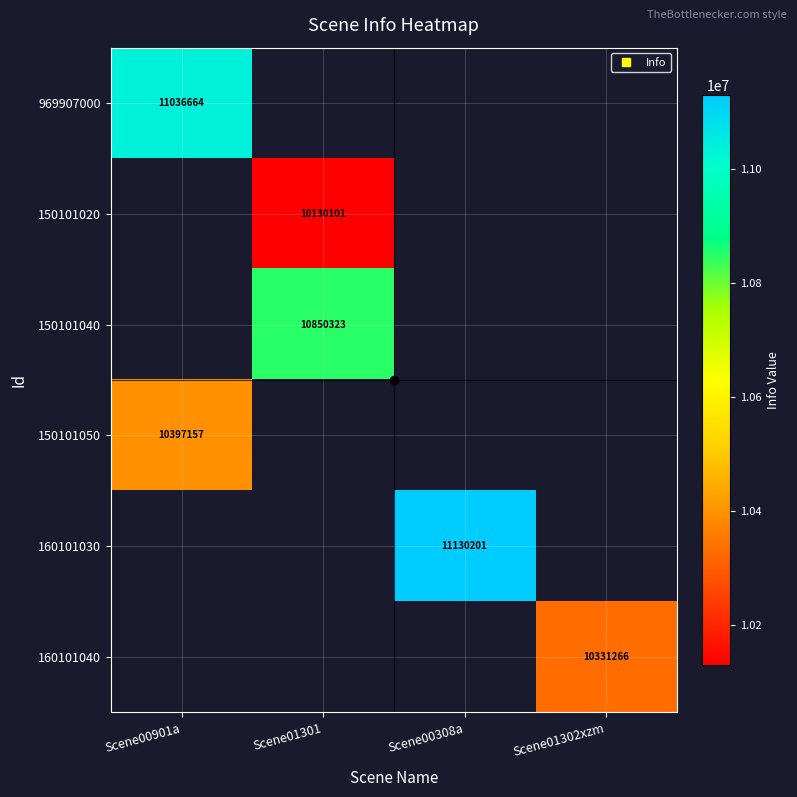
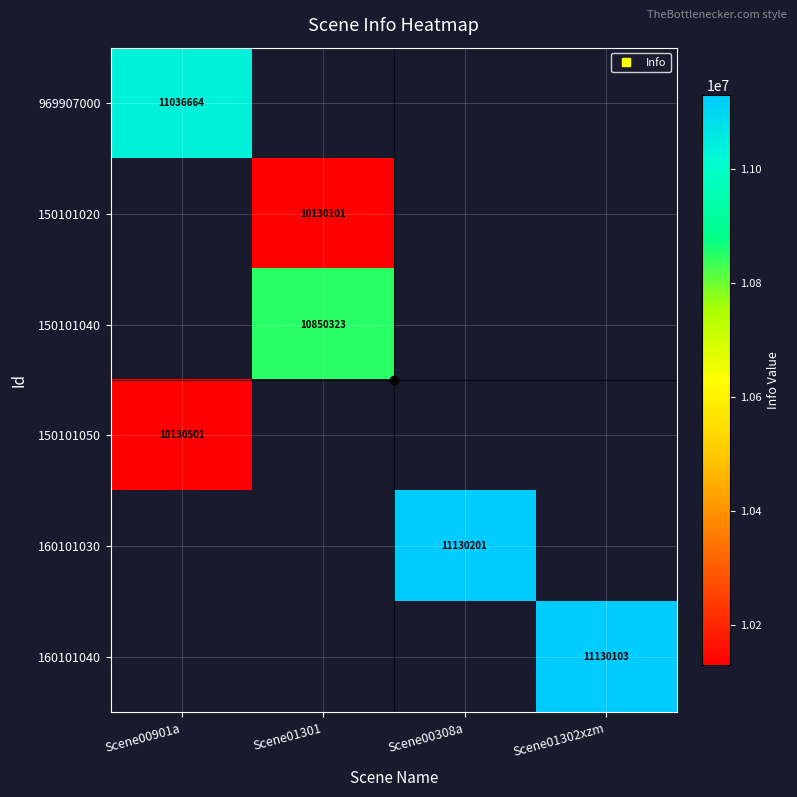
  {
    "969907000": {
      "Scene00901a": 11036664
    },
    "150101020": {
      "Scene01301": 10130101
    },
    "150101040": {
      "Scene01301": 10850323
    },
    "150101050": {
-     "Scene00901a": 10397157
+     "Scene00901a": 10130501
    },
    "160101030": {
      "Scene00308a": 11130201
    },
    "160101040": {
-     "Scene01302xzm": 10331266
+     "Scene01302xzm": 11130103
    }
  }
